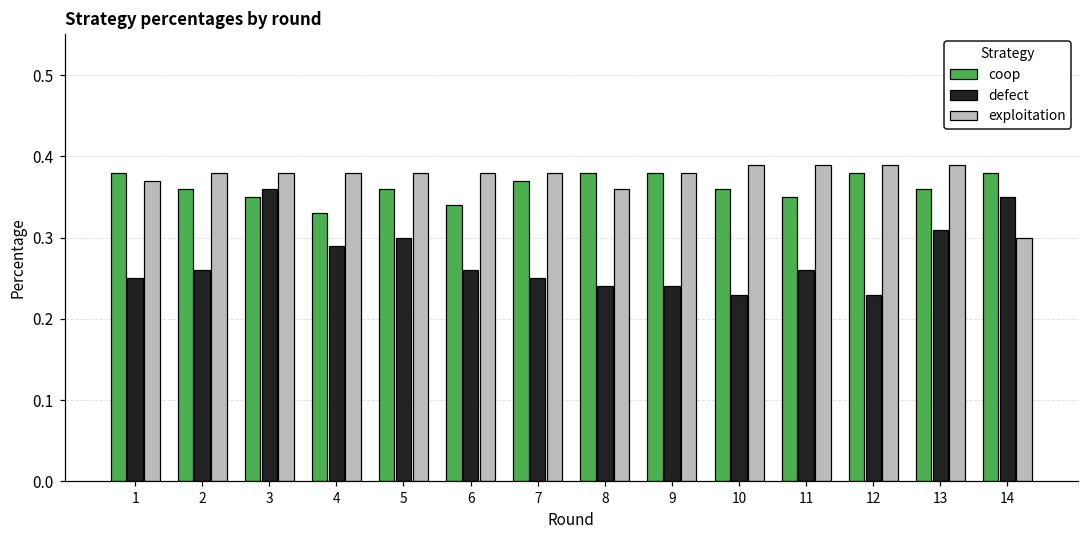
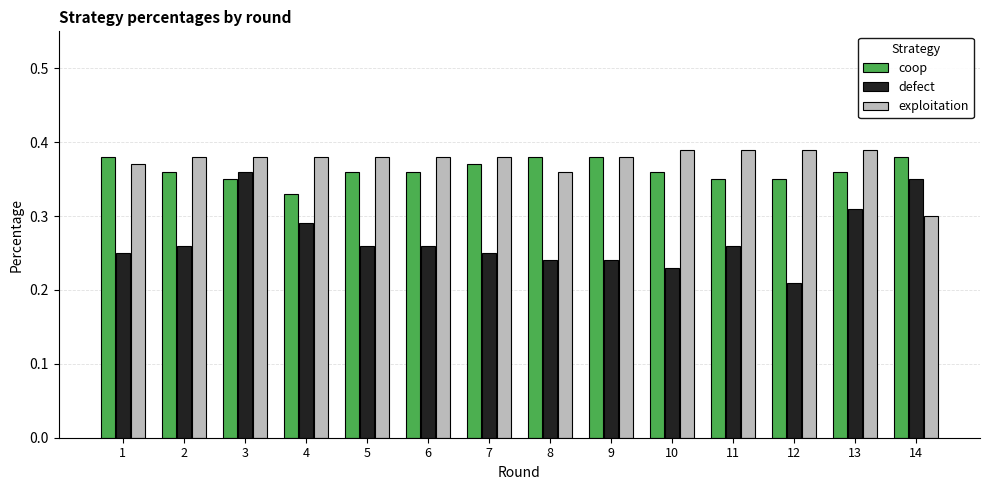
  {
    "coop": {
      "1": 0.38,
      "2": 0.36,
      "3": 0.35,
      "4": 0.33,
      "5": 0.36,
-     "6": 0.34,
+     "6": 0.36,
      "7": 0.37,
      "8": 0.38,
      "9": 0.38,
      "10": 0.36,
      "11": 0.35,
-     "12": 0.38,
+     "12": 0.35,
      "13": 0.36,
      "14": 0.38
    },
    "defect": {
      "1": 0.25,
      "2": 0.26,
      "3": 0.36,
      "4": 0.29,
-     "5": 0.30,
+     "5": 0.26,
      "6": 0.26,
      "7": 0.25,
      "8": 0.24,
      "9": 0.24,
      "10": 0.23,
      "11": 0.26,
-     "12": 0.23,
+     "12": 0.21,
      "13": 0.31,
      "14": 0.35
    },
    "exploitation": {
      "1": 0.37,
      "2": 0.38,
      "3": 0.38,
      "4": 0.38,
      "5": 0.38,
      "6": 0.38,
      "7": 0.38,
      "8": 0.36,
      "9": 0.38,
      "10": 0.39,
      "11": 0.39,
      "12": 0.39,
      "13": 0.39,
      "14": 0.30
    }
  }
